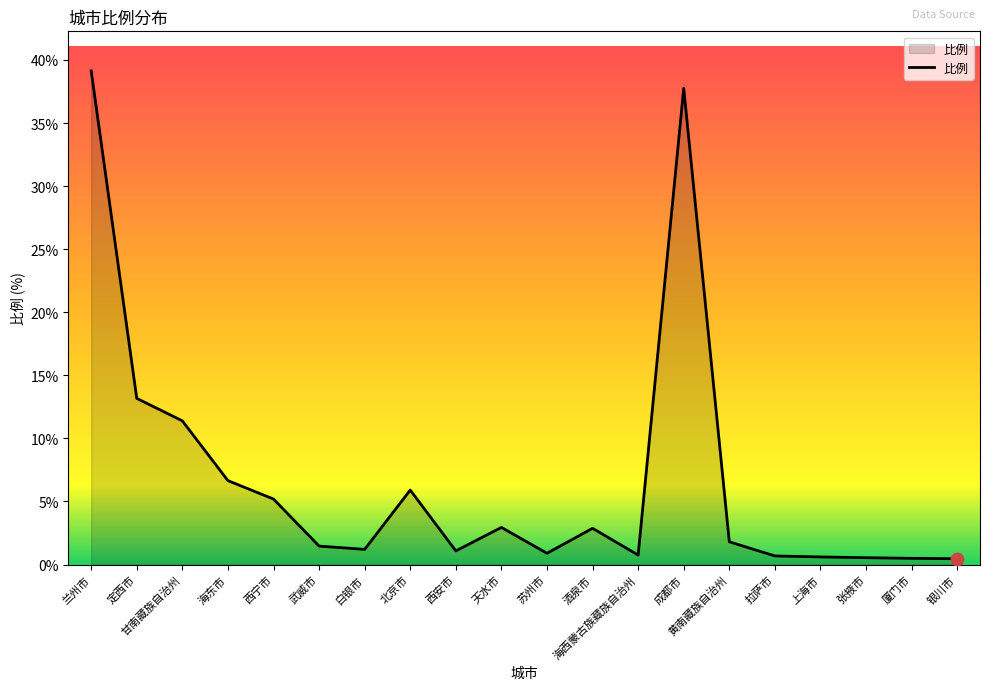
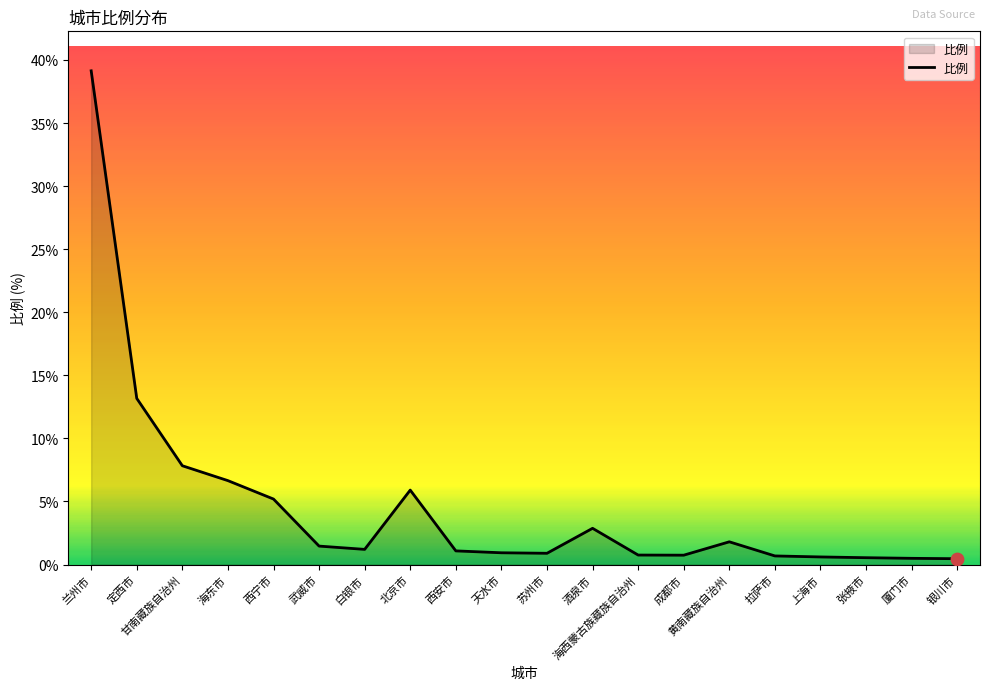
  {
    "比例": {
      "兰州市": "39.1%",
      "定西市": "13.2%",
-     "甘南藏族自治州": "11.4%",
+     "甘南藏族自治州": "7.8%",
      "海东市": "6.7%",
      "西宁市": "5.2%",
      "武威市": "1.5%",
      "白银市": "1.2%",
      "北京市": "5.9%",
      "西安市": "1.1%",
-     "天水市": "2.9%",
+     "天水市": "0.9%",
      "苏州市": "0.9%",
      "酒泉市": "2.9%",
      "海西蒙古族藏族自治州": "0.8%",
-     "成都市": "37.8%",
+     "成都市": "0.7%",
      "黄南藏族自治州": "1.8%",
      "拉萨市": "0.7%",
      "上海市": "0.6%",
      "张掖市": "0.5%",
      "厦门市": "0.5%"
    }
  }
